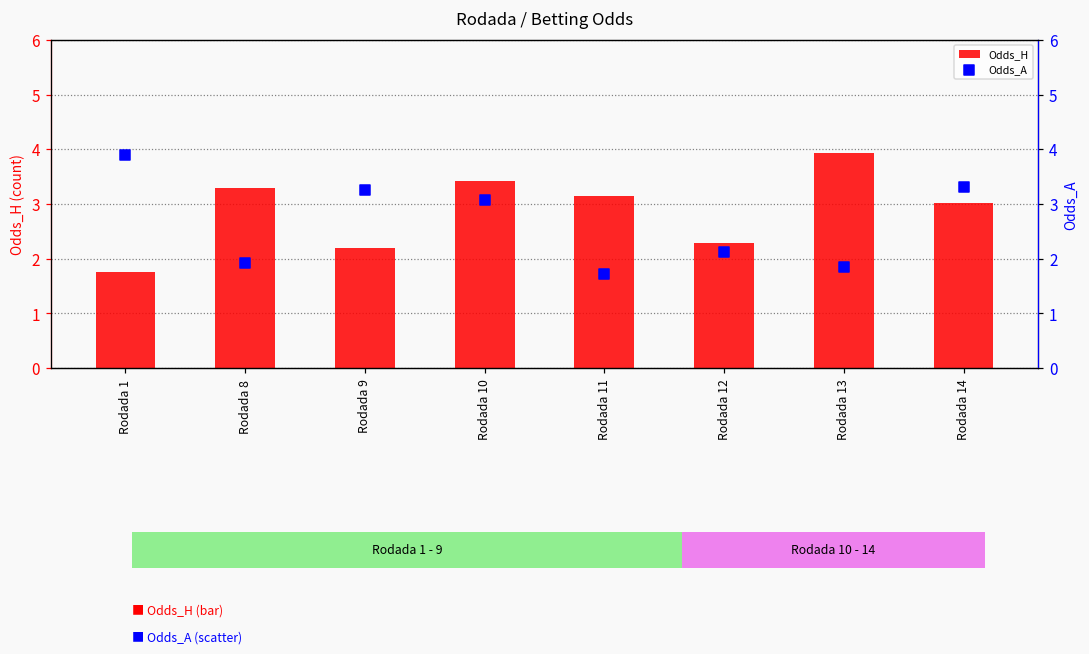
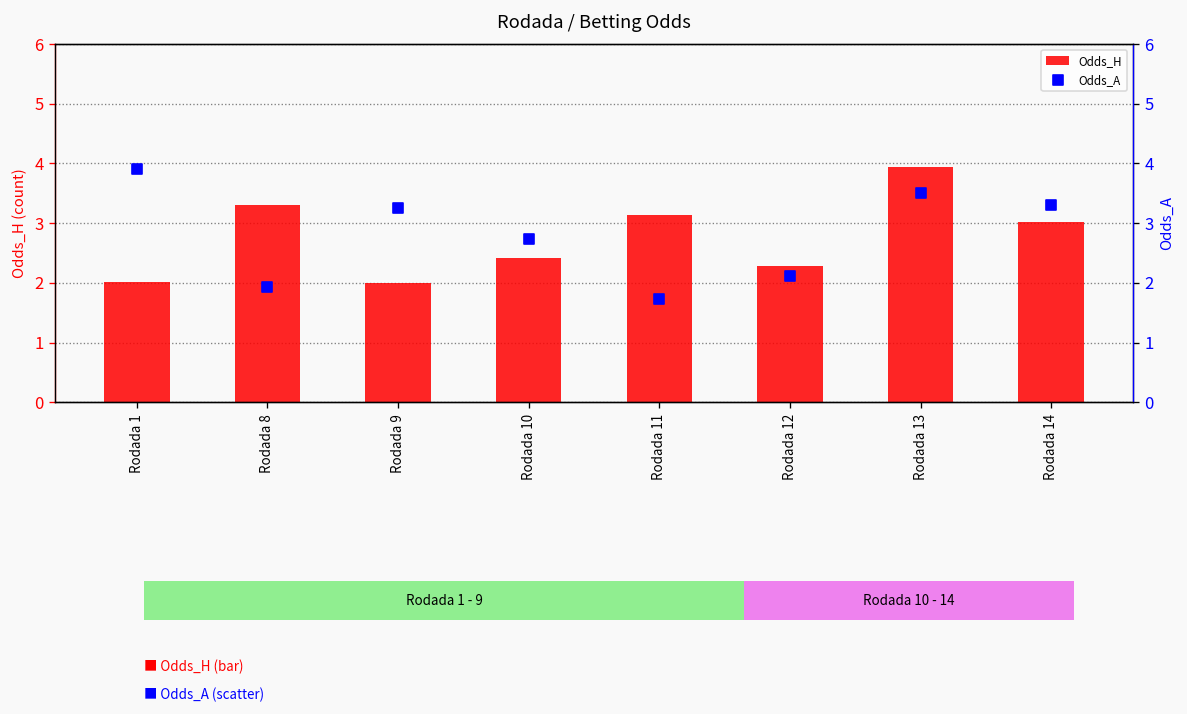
  {
    "Odds_H": {
-     "Rodada 1": 1.8,
+     "Rodada 1": 2.0,
      "Rodada 8": 3.3,
-     "Rodada 9": 2.2,
-     "Rodada 10": 3.4,
+     "Rodada 9": 2.0,
+     "Rodada 10": 2.4,
      "Rodada 11": 3.1,
      "Rodada 12": 2.3,
      "Rodada 13": 3.9,
      "Rodada 14": 3.0
    },
    "Odds_A": {
-     "Rodada 10": 3.1,
-     "Rodada 13": 1.9
+     "Rodada 10": 2.7,
+     "Rodada 13": 3.5
    }
  }
